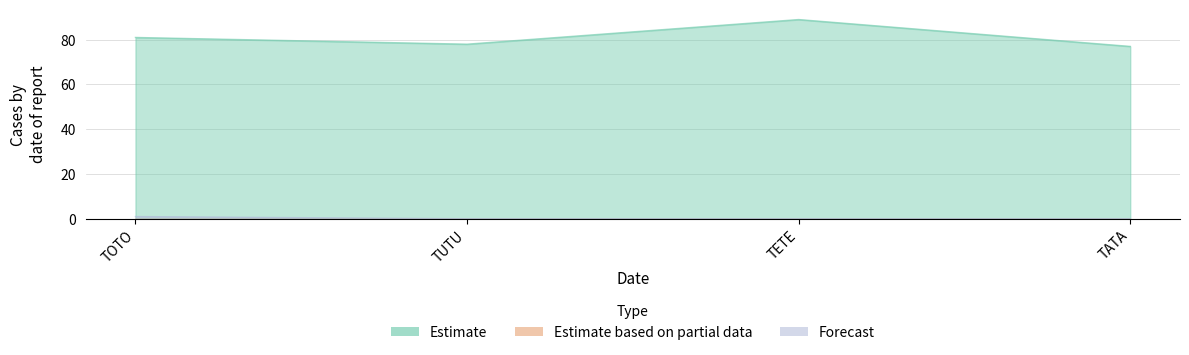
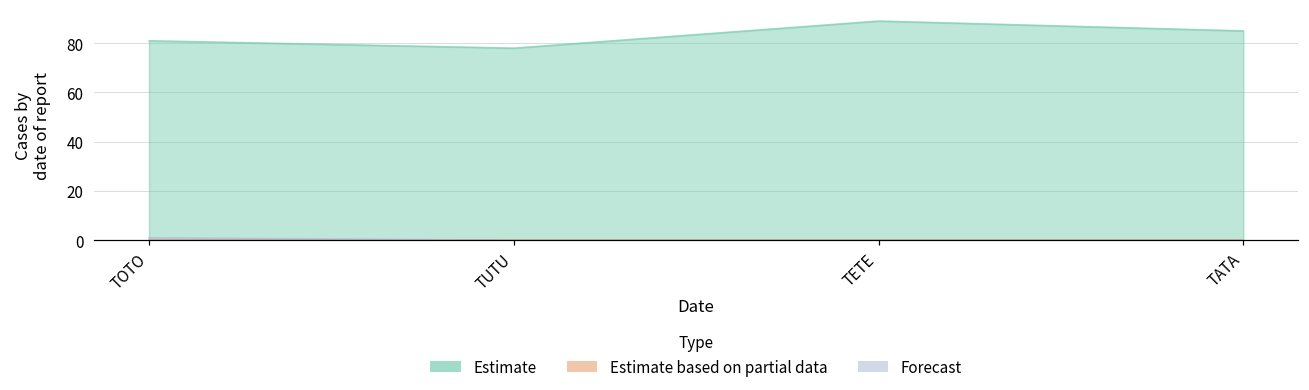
  {
    "Estimate": {
      "TOTO": 81,
      "TUTU": 78,
      "TETE": 89,
-     "TATA": 77
+     "TATA": 85
    }
  }
